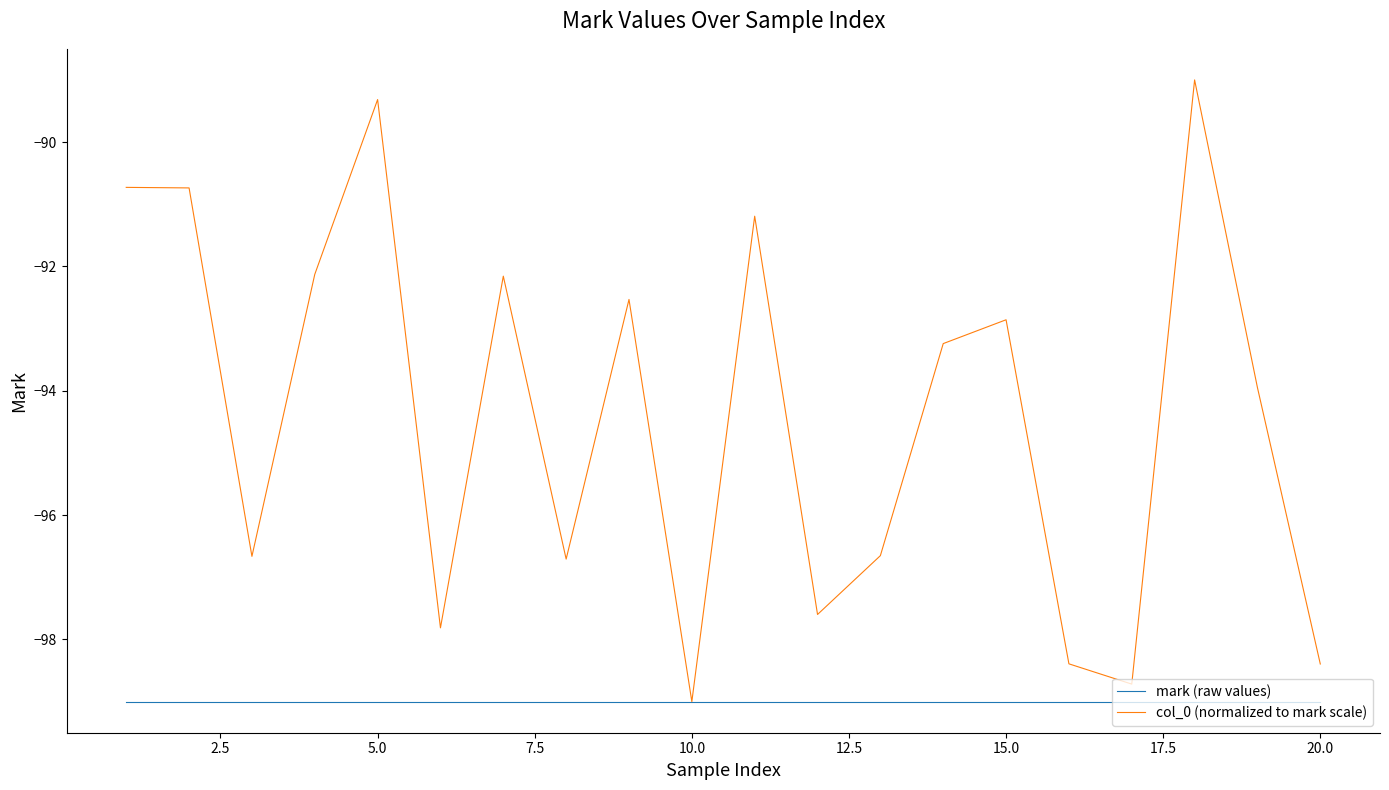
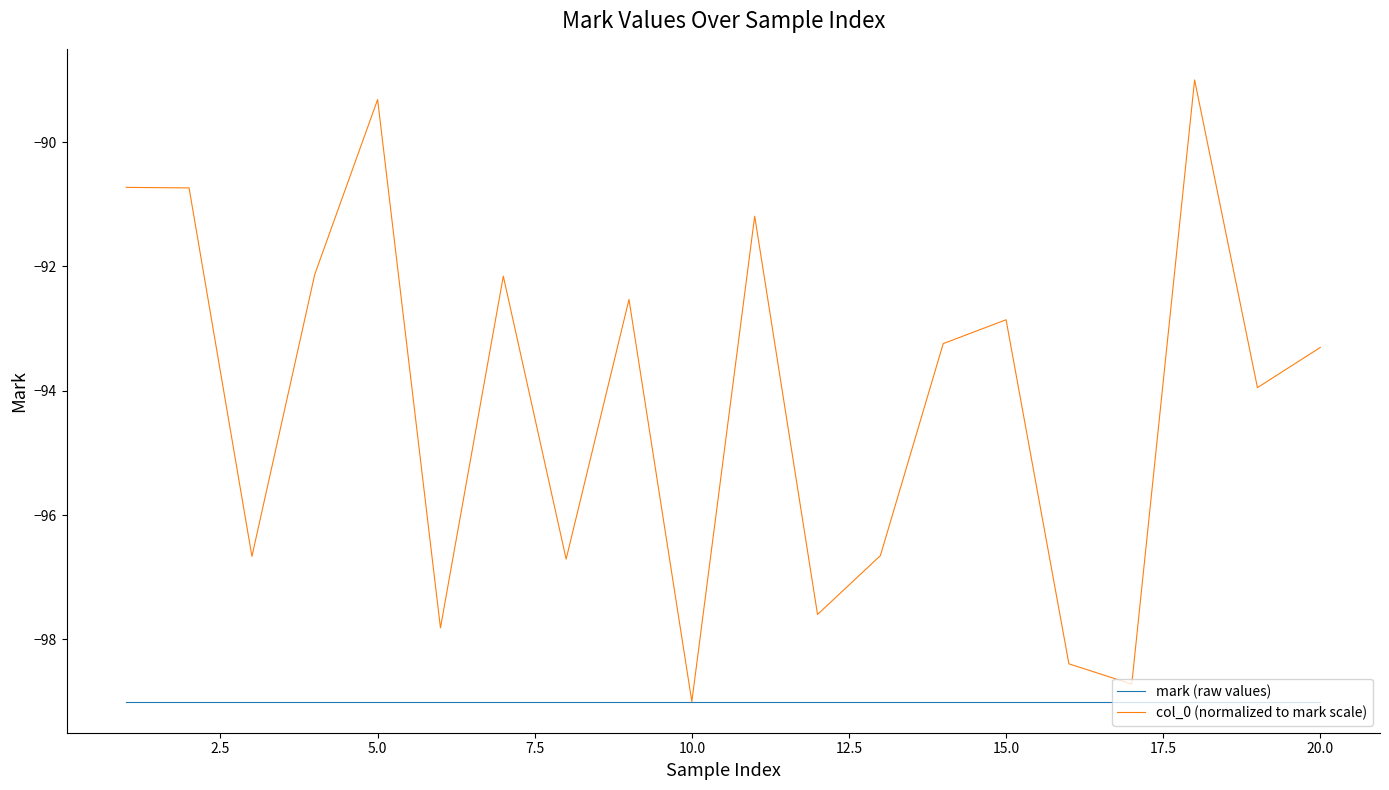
  {
    "mark (raw values)": {
      "5.0": -99.0,
      "15.0": -99.0
    },
    "col_0 (normalized to mark scale)": {
      "5.0": -89.3,
      "15.0": -92.9,
-     "20.0": -98.4
+     "20.0": -93.3
    }
  }
